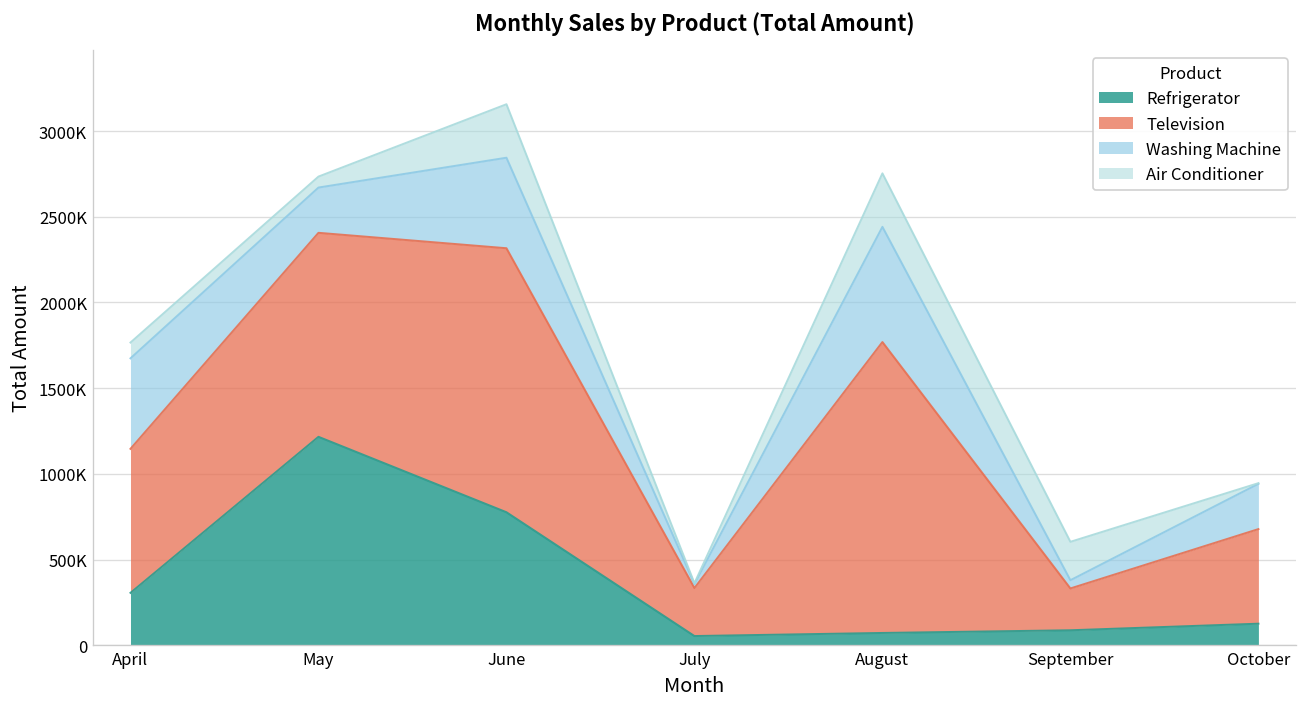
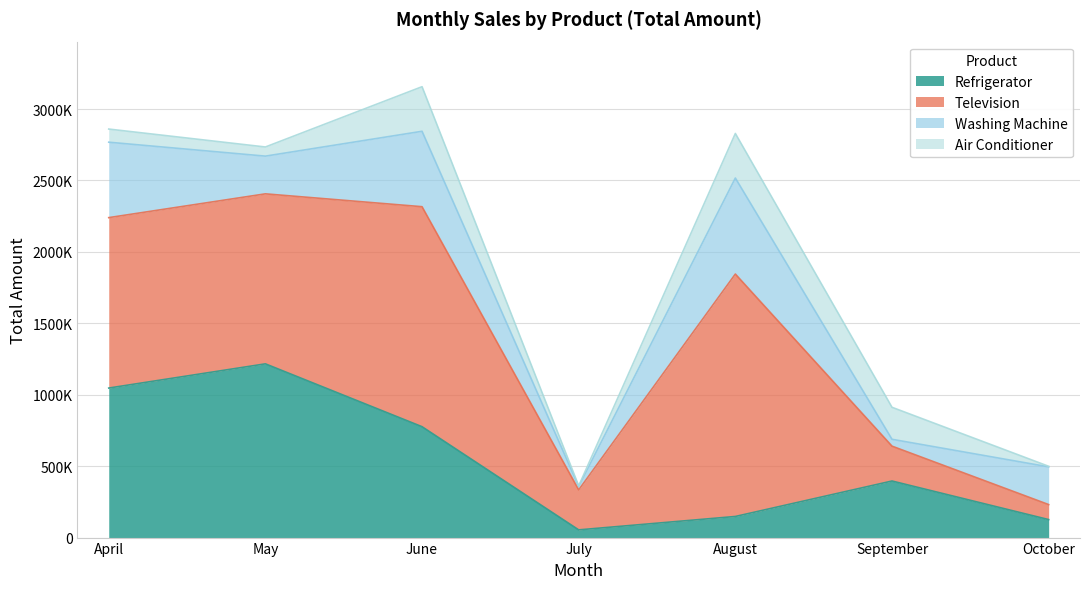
  {
    "Refrigerator": {
-     "April": 310000,
+     "April": 1050000,
      "May": 1220000,
      "June": 780000,
      "July": 50000,
-     "August": 70000,
-     "September": 90000,
+     "August": 150000,
+     "September": 400000,
      "October": 130000
    },
    "Television": {
-     "April": 840000,
+     "April": 1190000,
      "May": 1190000,
      "June": 1540000,
      "July": 280000,
      "August": 1700000,
      "September": 240000,
-     "October": 550000
+     "October": 110000
    }
  }
